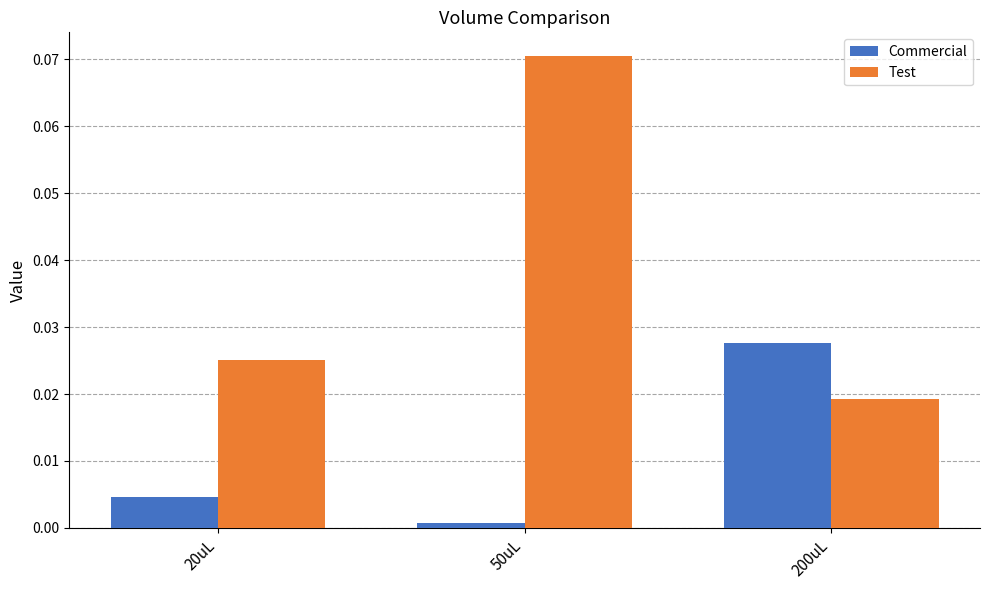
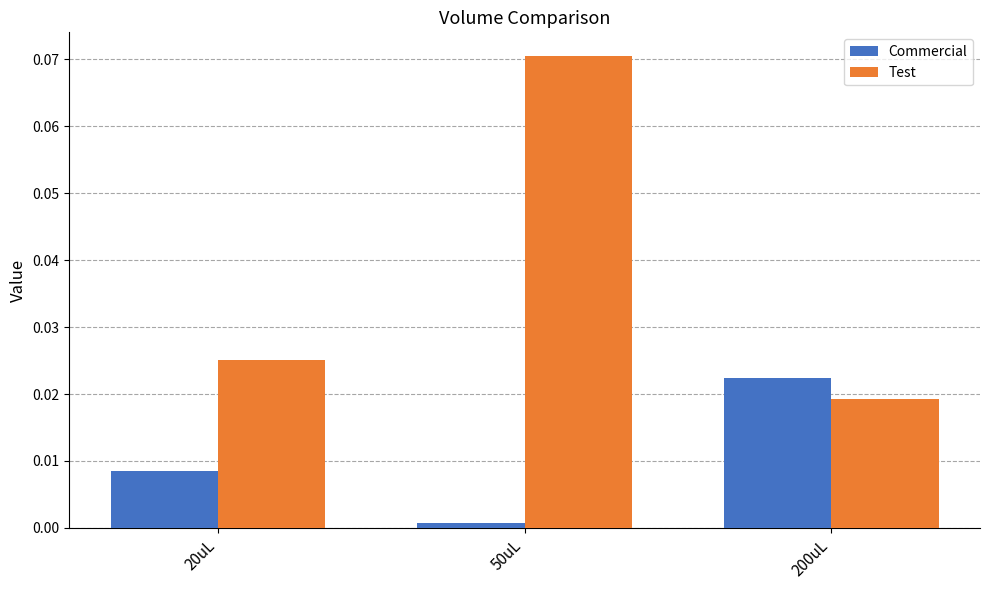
  {
    "Commercial": {
-     "20uL": 0.005,
+     "20uL": 0.008,
      "50uL": 0.001,
-     "200uL": 0.028
+     "200uL": 0.022
    },
    "Test": {
      "20uL": 0.025,
      "50uL": 0.071,
      "200uL": 0.019
    }
  }
